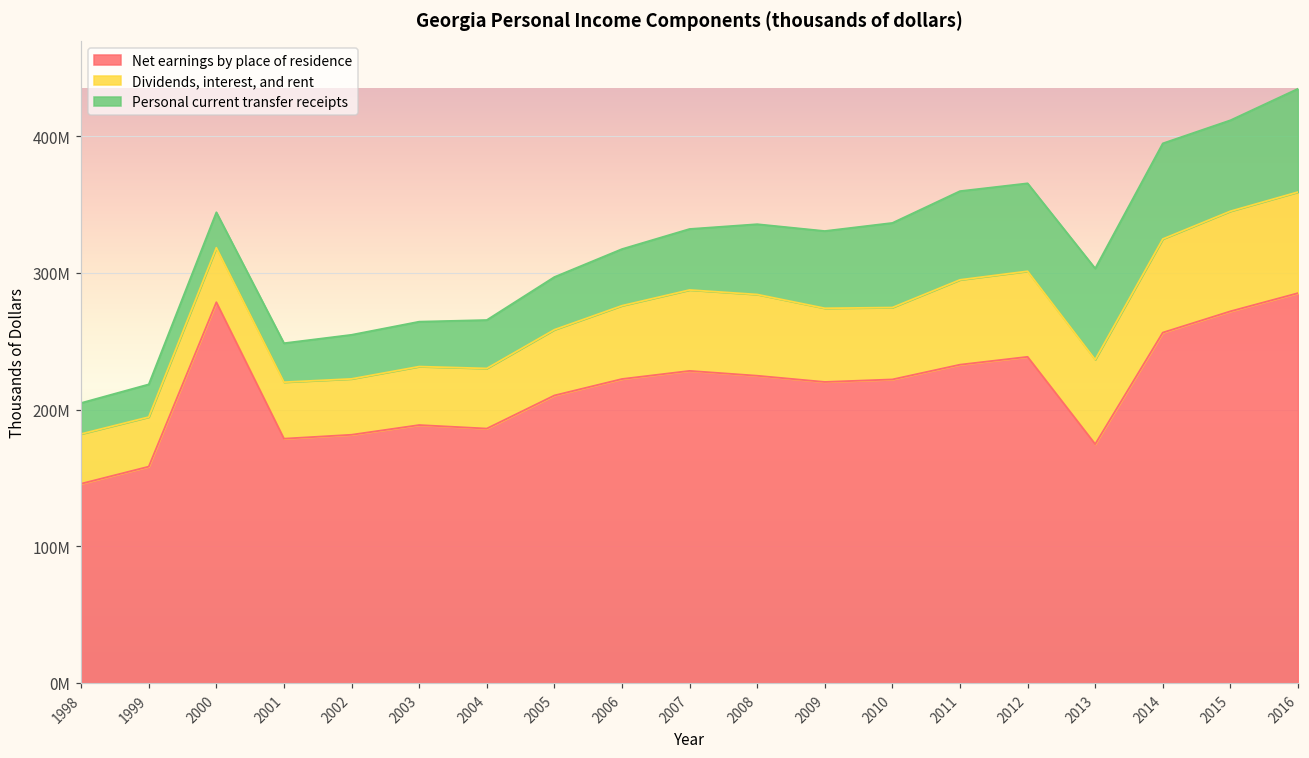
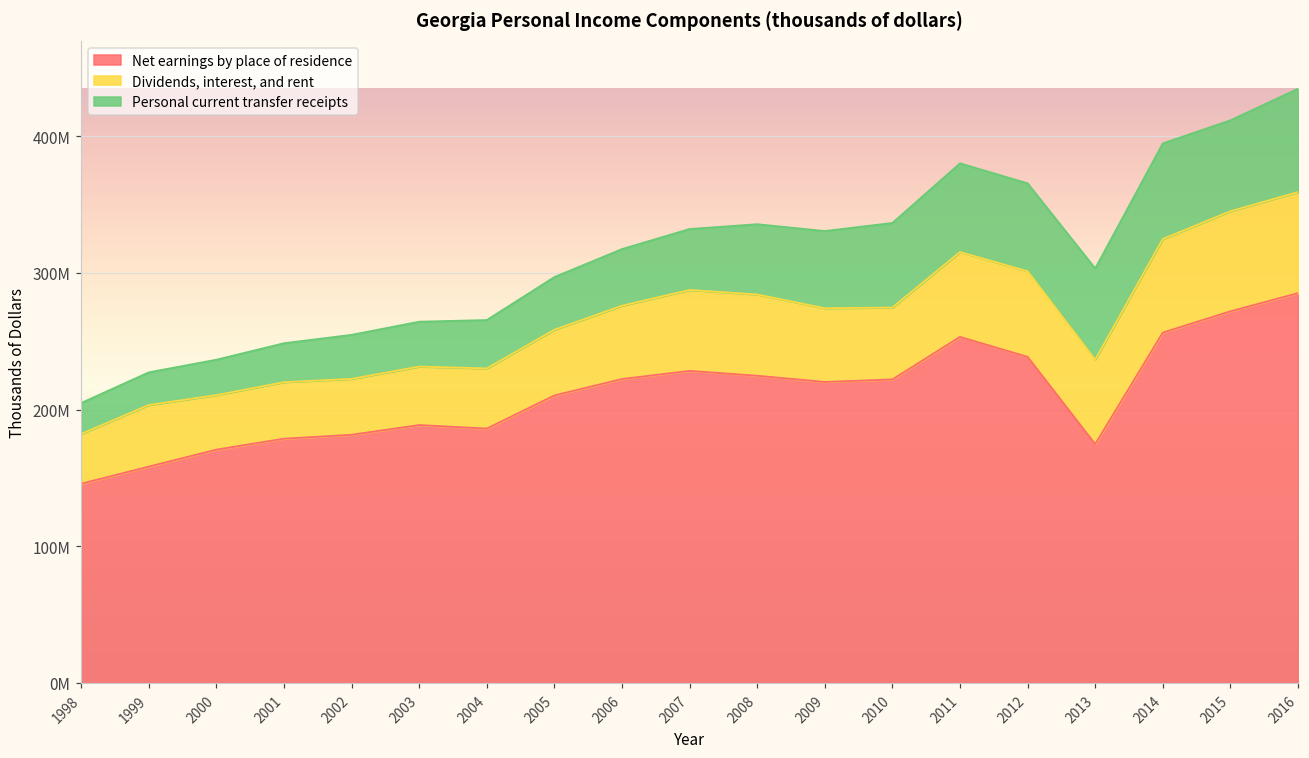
  {
    "Net earnings by place of residence": {
      "1998": 146000000,
      "1999": 158000000,
-     "2000": 278000000,
+     "2000": 171000000,
      "2001": 179000000,
      "2002": 182000000,
      "2003": 189000000,
      "2004": 186000000,
      "2005": 210000000,
      "2006": 222000000,
      "2007": 228000000,
      "2008": 225000000,
      "2009": 220000000,
      "2010": 222000000,
-     "2011": 233000000,
+     "2011": 253000000,
      "2012": 239000000,
      "2013": 175000000,
      "2014": 256000000,
      "2015": 272000000,
      "2016": 285000000
    },
    "Dividends, interest, and rent": {
      "1998": 36000000,
-     "1999": 36000000,
+     "1999": 45000000,
      "2000": 40000000,
      "2001": 41000000,
      "2002": 41000000,
      "2003": 43000000,
      "2004": 44000000,
      "2005": 48000000,
      "2006": 54000000,
      "2007": 59000000,
      "2008": 59000000,
      "2009": 54000000,
      "2010": 53000000,
      "2011": 62000000,
      "2012": 63000000,
      "2013": 62000000,
      "2014": 68000000,
      "2015": 73000000,
      "2016": 74000000
    },
    "Personal current transfer receipts": {
      "1998": 23000000,
      "1999": 24000000,
      "2000": 26000000,
      "2001": 28000000,
      "2002": 32000000,
      "2003": 33000000,
      "2004": 35000000,
      "2005": 39000000,
      "2006": 41000000,
      "2007": 45000000,
      "2008": 51000000,
      "2009": 56000000,
      "2010": 62000000,
      "2011": 65000000,
      "2012": 64000000,
      "2013": 67000000,
      "2014": 70000000,
      "2015": 67000000,
      "2016": 76000000
    }
  }
